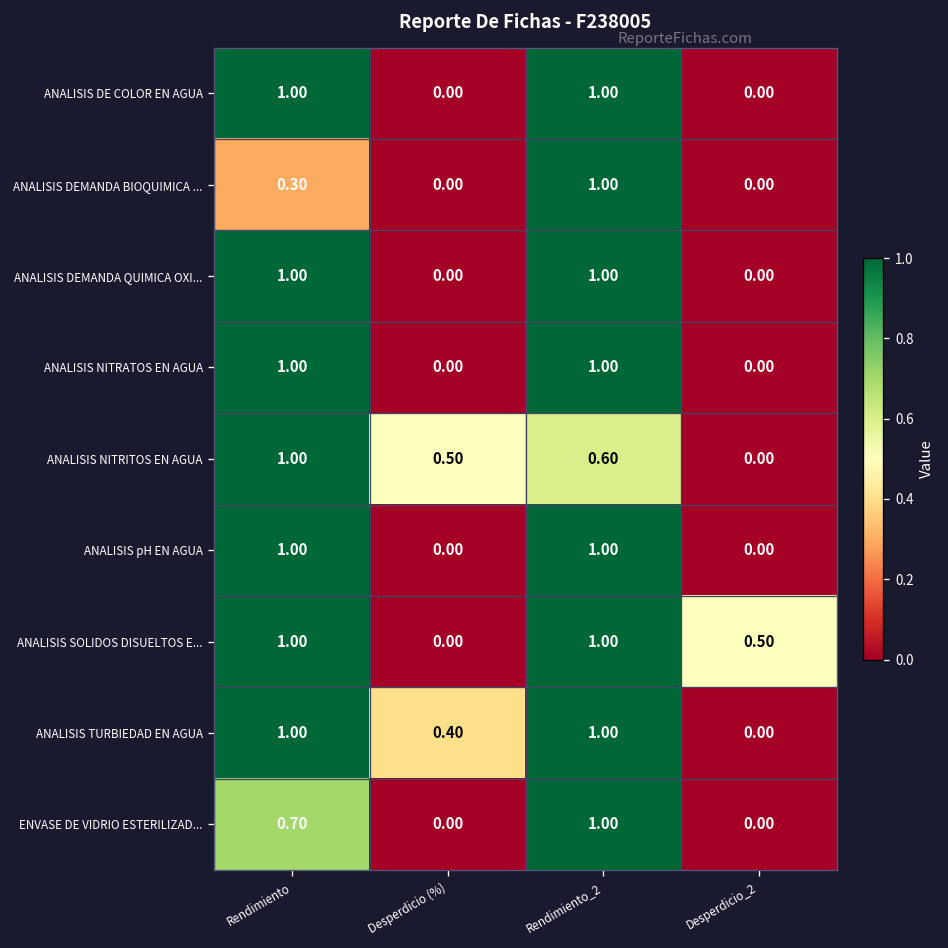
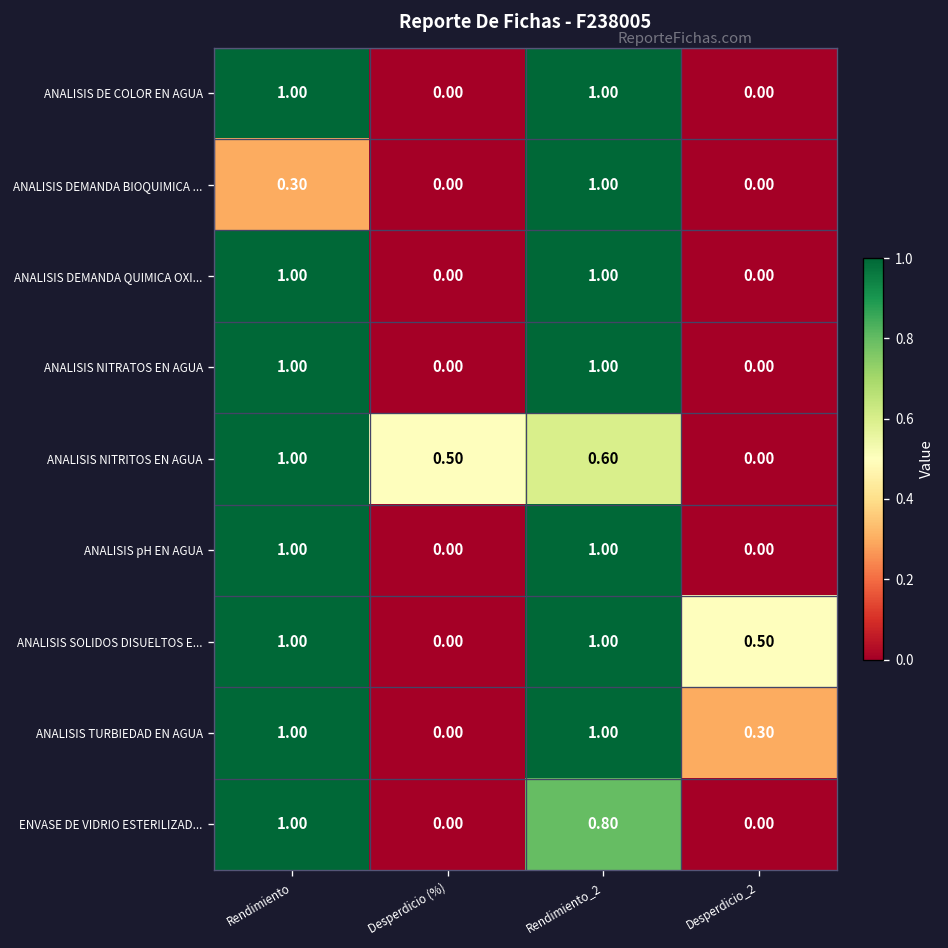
  {
    "ANALISIS DE COLOR EN AGUA": {
      "Rendimiento": 1.00,
      "Desperdicio (%)": 0.00,
      "Rendimiento_2": 1.00,
      "Desperdicio_2": 0.00
    },
    "ANALISIS DEMANDA BIOQUIMICA ...": {
      "Rendimiento": 0.30,
      "Desperdicio (%)": 0.00,
      "Rendimiento_2": 1.00,
      "Desperdicio_2": 0.00
    },
    "ANALISIS DEMANDA QUIMICA OXI...": {
      "Rendimiento": 1.00,
      "Desperdicio (%)": 0.00,
      "Rendimiento_2": 1.00,
      "Desperdicio_2": 0.00
    },
    "ANALISIS NITRATOS EN AGUA": {
      "Rendimiento": 1.00,
      "Desperdicio (%)": 0.00,
      "Rendimiento_2": 1.00,
      "Desperdicio_2": 0.00
    },
    "ANALISIS NITRITOS EN AGUA": {
      "Rendimiento": 1.00,
      "Desperdicio (%)": 0.50,
      "Rendimiento_2": 0.60,
      "Desperdicio_2": 0.00
    },
    "ANALISIS pH EN AGUA": {
      "Rendimiento": 1.00,
      "Desperdicio (%)": 0.00,
      "Rendimiento_2": 1.00,
      "Desperdicio_2": 0.00
    },
    "ANALISIS SOLIDOS DISUELTOS E...": {
      "Rendimiento": 1.00,
      "Desperdicio (%)": 0.00,
      "Rendimiento_2": 1.00,
      "Desperdicio_2": 0.50
    },
    "ANALISIS TURBIEDAD EN AGUA": {
      "Rendimiento": 1.00,
-     "Desperdicio (%)": 0.40,
+     "Desperdicio (%)": 0.00,
      "Rendimiento_2": 1.00,
-     "Desperdicio_2": 0.00
+     "Desperdicio_2": 0.30
    },
    "ENVASE DE VIDRIO ESTERILIZAD...": {
-     "Rendimiento": 0.70,
+     "Rendimiento": 1.00,
      "Desperdicio (%)": 0.00,
-     "Rendimiento_2": 1.00,
+     "Rendimiento_2": 0.80,
      "Desperdicio_2": 0.00
    }
  }
